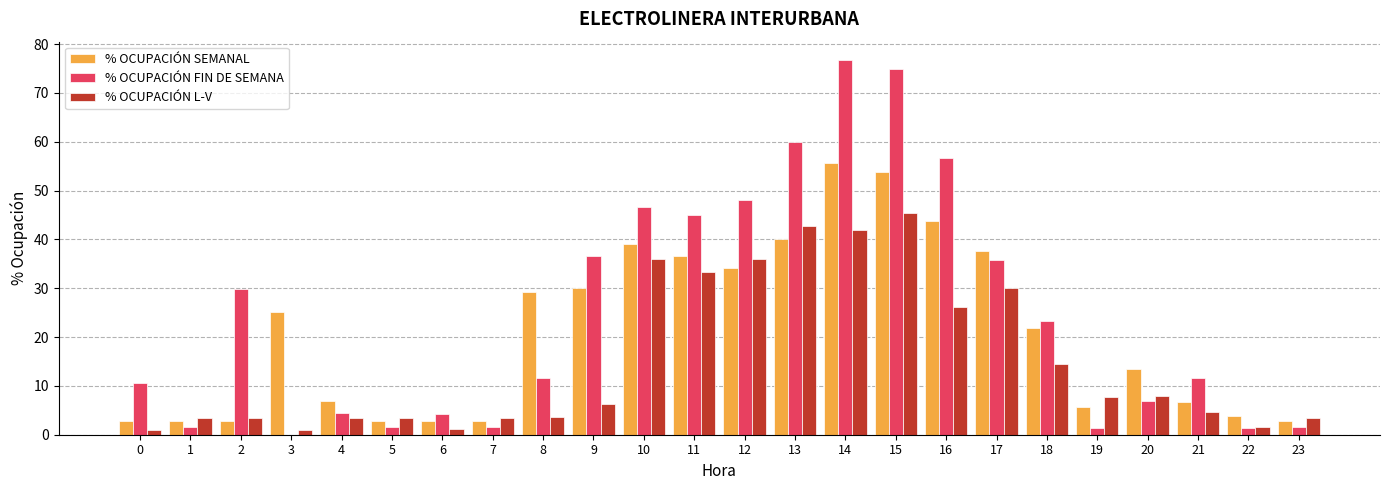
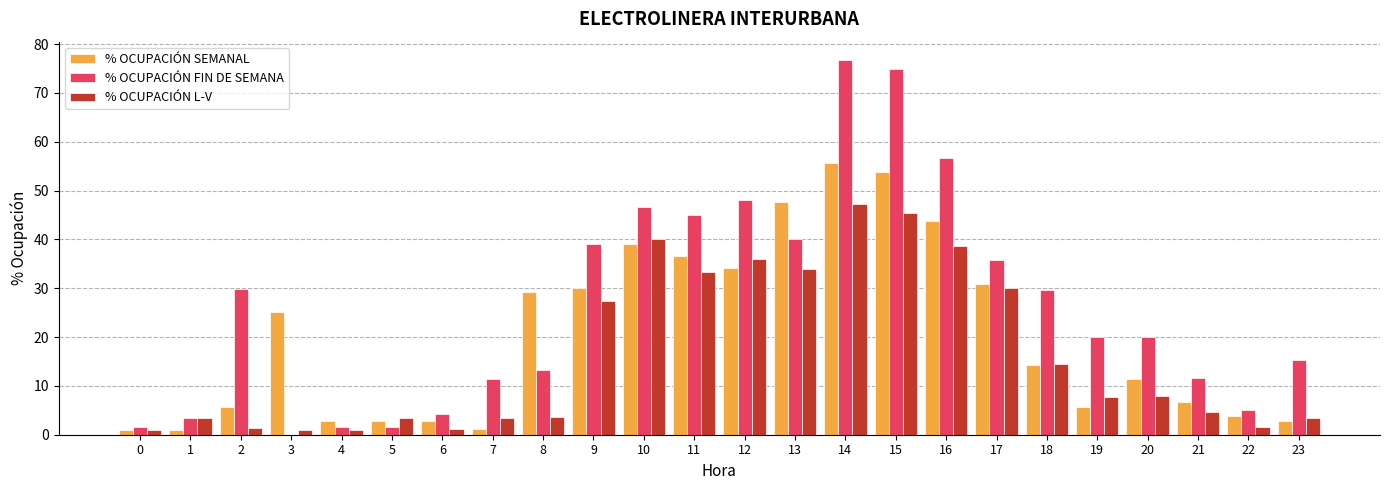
  {
    "% OCUPACIÓN SEMANAL": {
-     "0": 3,
-     "1": 3,
-     "2": 3,
+     "0": 1,
+     "1": 1,
+     "2": 6,
      "3": 25,
-     "4": 7,
+     "4": 3,
      "5": 3,
      "6": 3,
-     "7": 3,
+     "7": 1,
      "8": 29,
      "9": 30,
      "10": 39,
      "11": 37,
      "12": 34,
-     "13": 40,
+     "13": 48,
      "14": 56,
      "15": 54,
      "16": 44,
-     "17": 38,
-     "18": 22,
+     "17": 31,
+     "18": 14,
      "19": 6,
-     "20": 14,
+     "20": 11,
      "21": 7,
      "22": 4,
      "23": 3
    },
    "% OCUPACIÓN FIN DE SEMANA": {
-     "0": 11,
-     "1": 2,
+     "0": 2,
+     "1": 4,
      "2": 30,
      "3": 0,
-     "4": 4,
+     "4": 2,
      "5": 2,
      "6": 4,
-     "7": 2,
-     "8": 12,
-     "9": 37,
+     "7": 11,
+     "8": 13,
+     "9": 39,
      "10": 47,
      "11": 45,
      "12": 48,
-     "13": 60,
+     "13": 40,
      "14": 77,
      "15": 75,
      "16": 57,
      "17": 36,
-     "18": 23,
-     "19": 1,
-     "20": 7,
+     "18": 30,
+     "19": 20,
+     "20": 20,
      "21": 12,
-     "22": 1,
-     "23": 2
+     "22": 5,
+     "23": 15
    },
    "% OCUPACIÓN L-V": {
      "0": 1,
      "1": 3,
-     "2": 3,
+     "2": 1,
      "3": 1,
-     "4": 3,
+     "4": 1,
      "5": 3,
      "6": 1,
      "7": 3,
      "8": 4,
-     "9": 6,
-     "10": 36,
+     "9": 27,
+     "10": 40,
      "11": 33,
      "12": 36,
-     "13": 43,
-     "14": 42,
+     "13": 34,
+     "14": 47,
      "15": 45,
-     "16": 26,
+     "16": 39,
      "17": 30,
      "18": 14,
      "19": 8,
      "20": 8,
      "21": 5,
      "22": 2,
      "23": 3
    }
  }
